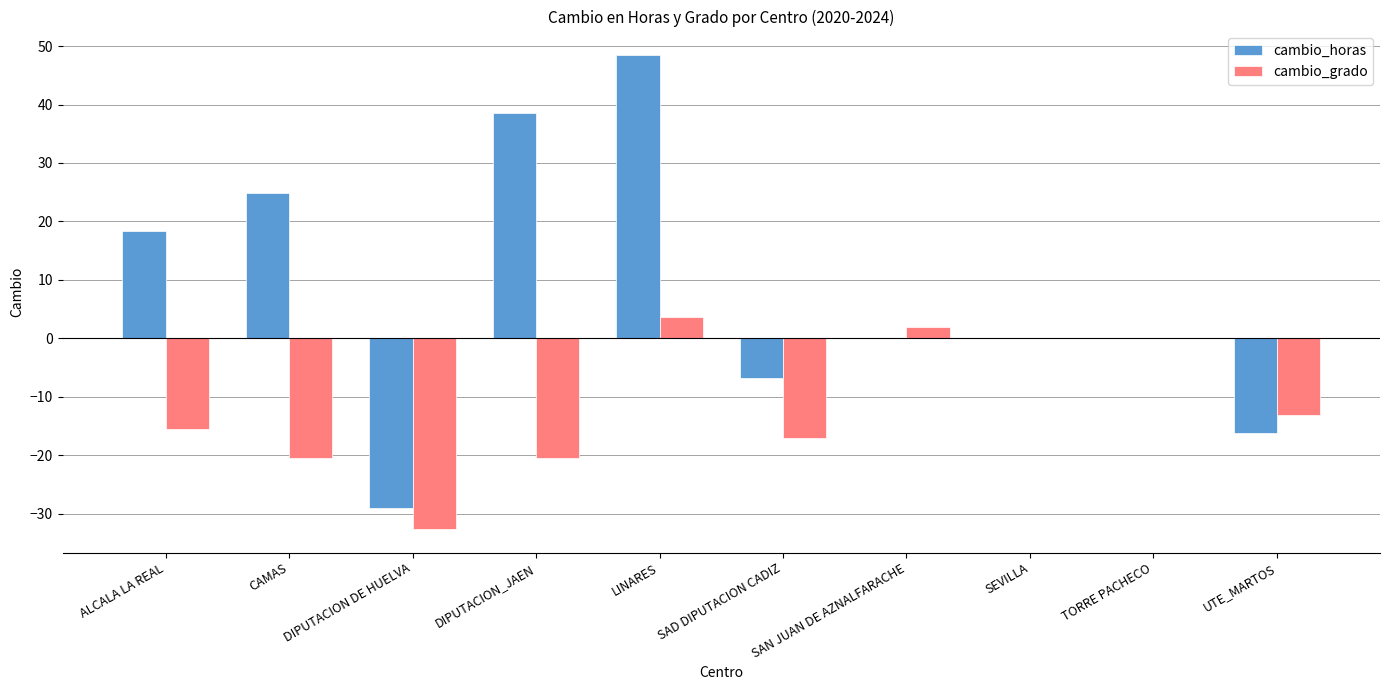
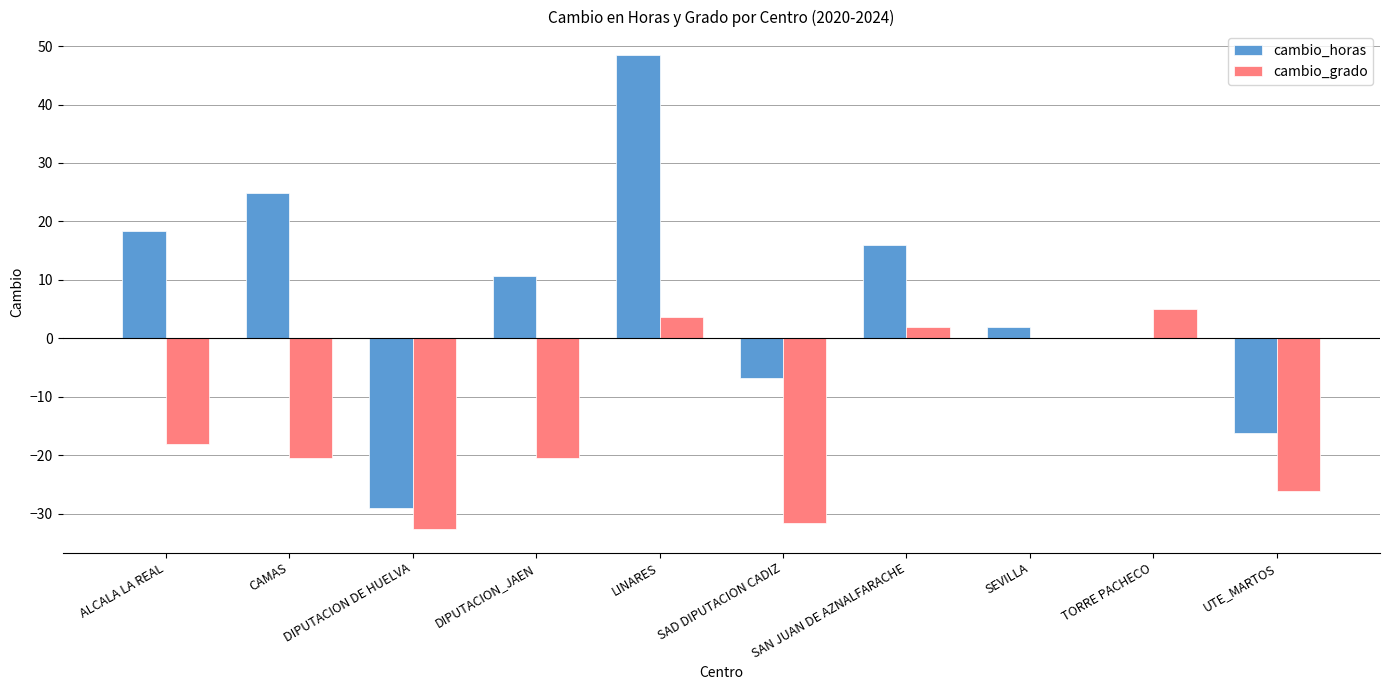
  {
    "cambio_horas": {
      "ALCALA LA REAL": 18,
      "CAMAS": 25,
      "DIPUTACION DE HUELVA": -29,
-     "DIPUTACION_JAEN": 39,
+     "DIPUTACION_JAEN": 11,
      "LINARES": 48,
      "SAD DIPUTACION CADIZ": -7,
-     "SAN JUAN DE AZNALFARACHE": 0,
-     "SEVILLA": 0,
+     "SAN JUAN DE AZNALFARACHE": 16,
+     "SEVILLA": 2,
      "TORRE PACHECO": 0,
      "UTE_MARTOS": -16
    },
    "cambio_grado": {
-     "ALCALA LA REAL": -16,
+     "ALCALA LA REAL": -18,
      "CAMAS": -20,
      "DIPUTACION DE HUELVA": -33,
      "DIPUTACION_JAEN": -21,
      "LINARES": 4,
-     "SAD DIPUTACION CADIZ": -17,
+     "SAD DIPUTACION CADIZ": -32,
      "SAN JUAN DE AZNALFARACHE": 2,
      "SEVILLA": 0,
-     "TORRE PACHECO": 0,
-     "UTE_MARTOS": -13
+     "TORRE PACHECO": 5,
+     "UTE_MARTOS": -26
    }
  }
